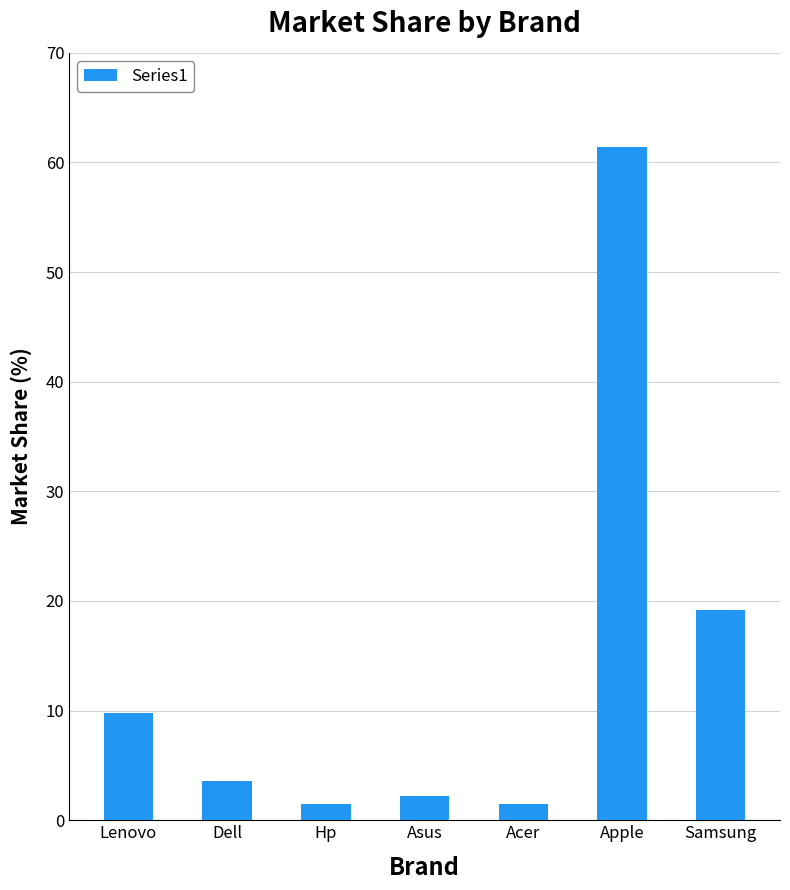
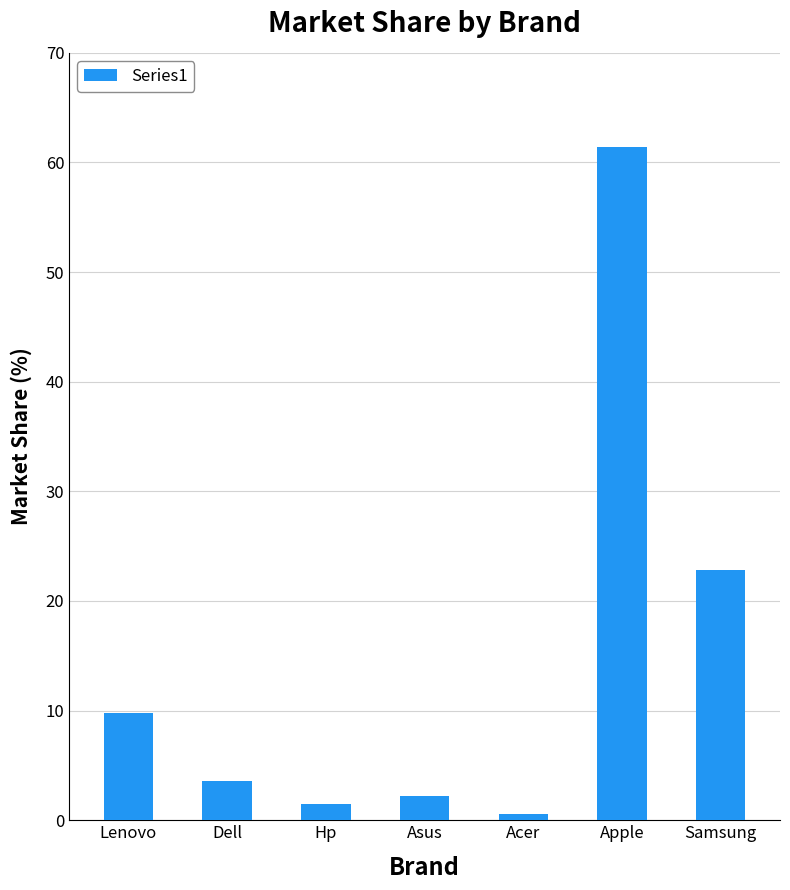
  {
    "Lenovo": 9.8,
    "Dell": 3.6,
    "Hp": 1.5,
    "Asus": 2.2,
-   "Acer": 1.5,
+   "Acer": 0.6,
    "Apple": 61.4,
-   "Samsung": 19.2
+   "Samsung": 22.8
  }
